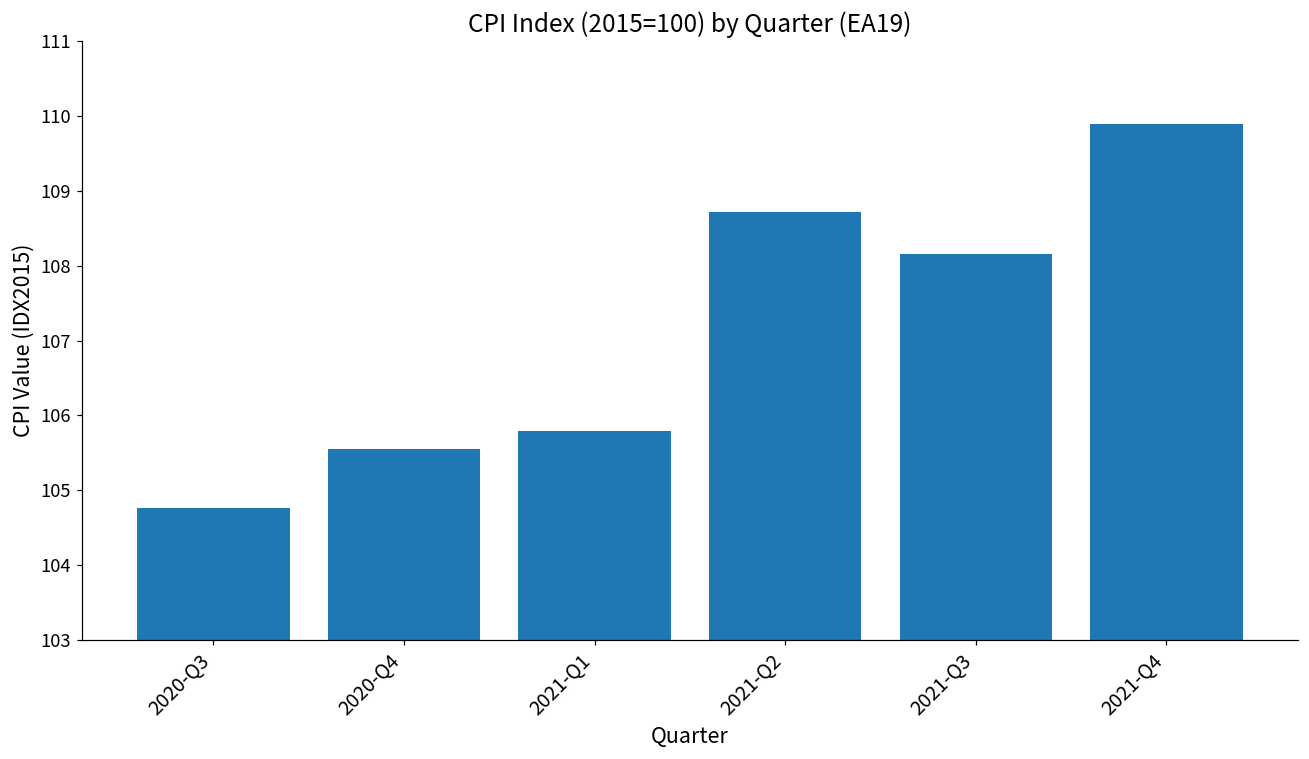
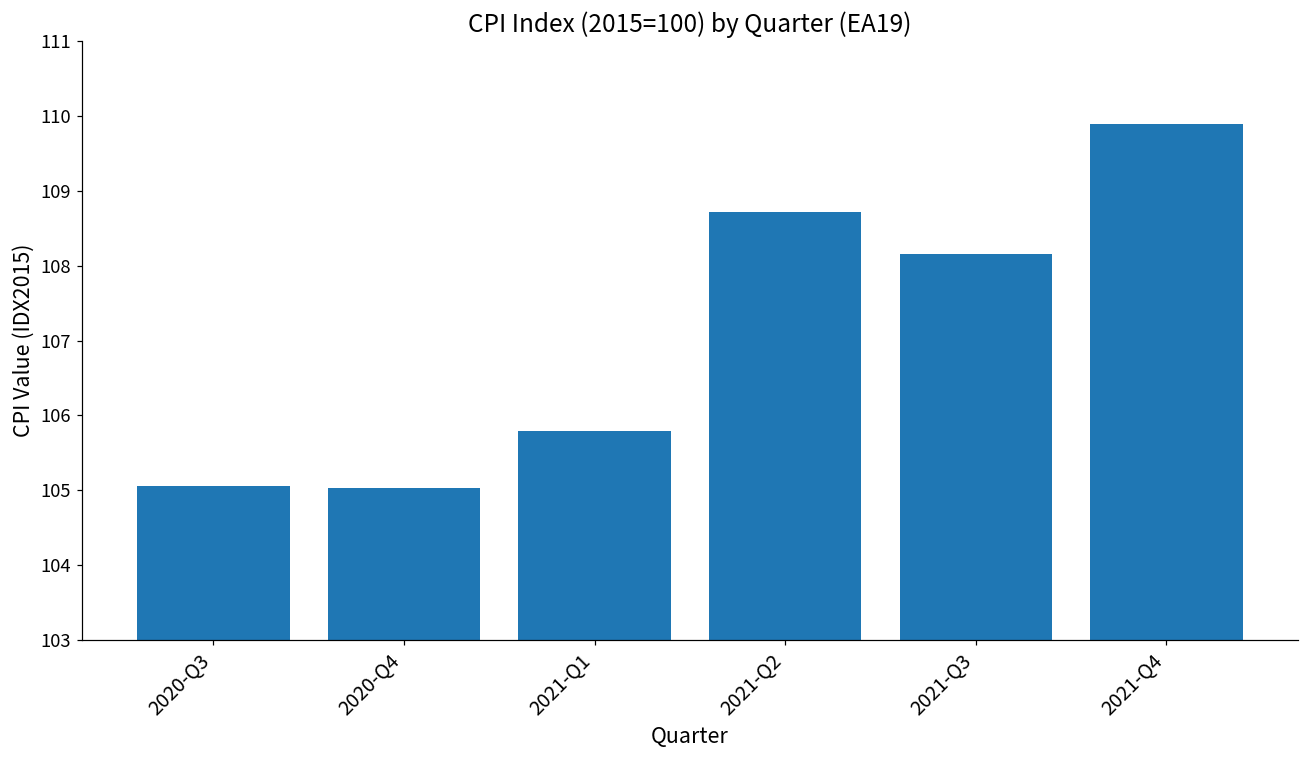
  {
-   "2020-Q3": 104.8,
-   "2020-Q4": 105.5,
+   "2020-Q3": 105.1,
+   "2020-Q4": 105.0,
    "2021-Q1": 105.8,
    "2021-Q2": 108.7,
    "2021-Q3": 108.2,
    "2021-Q4": 109.9
  }
